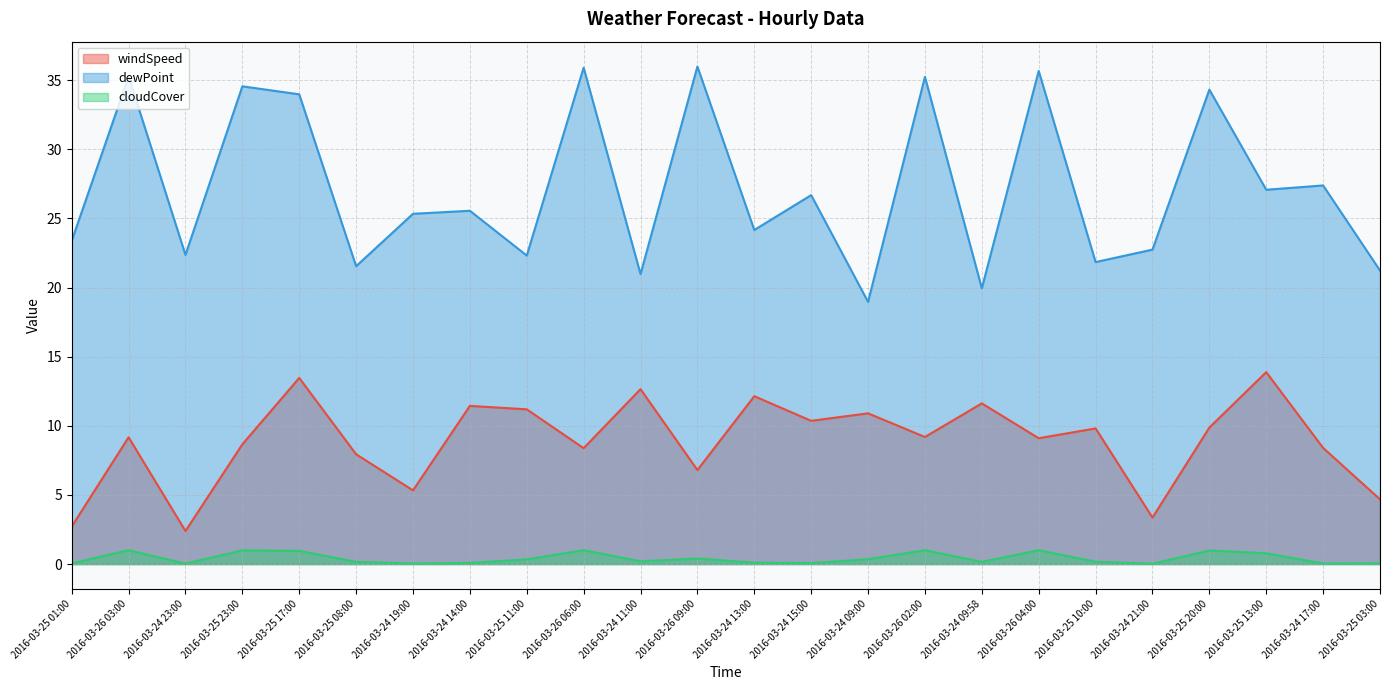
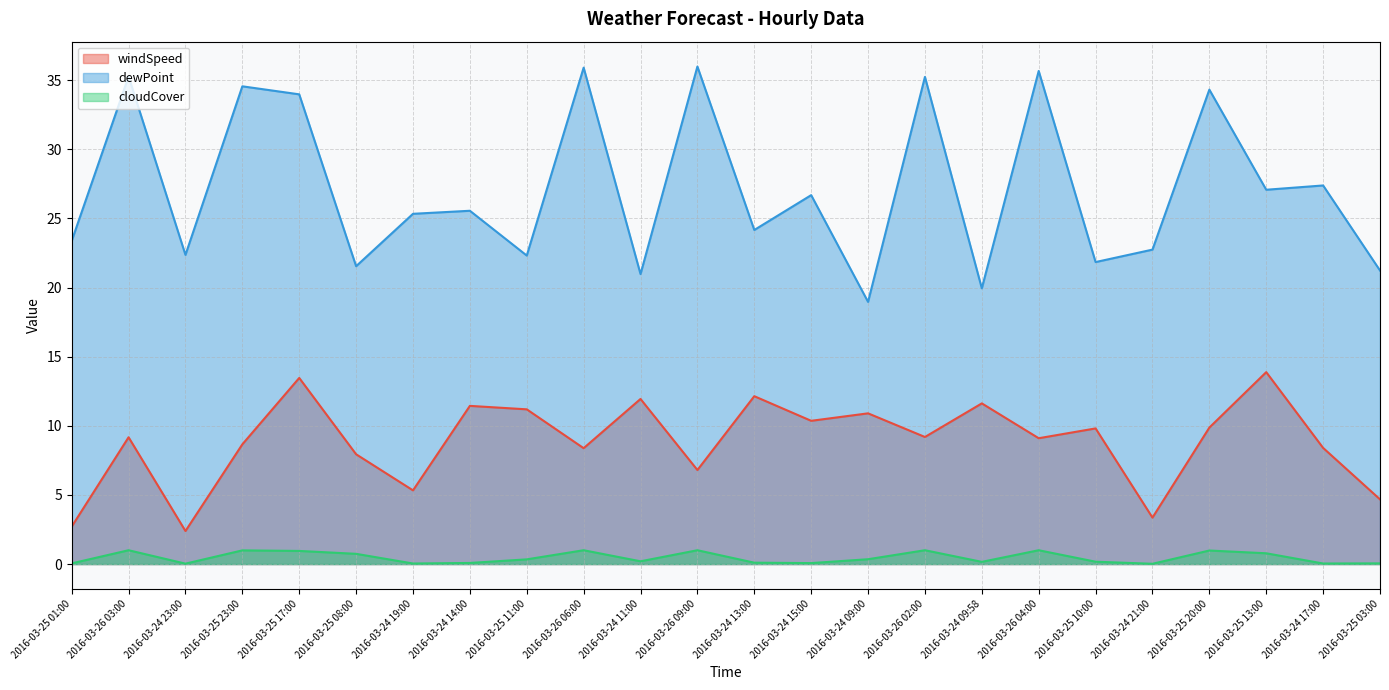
  {
    "windSpeed": {
      "2016-03-25 01:00": 2.7,
      "2016-03-26 03:00": 9.2,
      "2016-03-24 23:00": 2.4,
      "2016-03-25 23:00": 8.7,
      "2016-03-25 17:00": 13.5,
      "2016-03-25 08:00": 7.9,
      "2016-03-24 19:00": 5.3,
      "2016-03-24 14:00": 11.4,
      "2016-03-25 11:00": 11.2,
      "2016-03-26 06:00": 8.4,
-     "2016-03-24 11:00": 12.7,
+     "2016-03-24 11:00": 11.9,
      "2016-03-26 09:00": 6.8,
      "2016-03-24 13:00": 12.1,
      "2016-03-24 15:00": 10.4,
      "2016-03-24 09:00": 10.9,
      "2016-03-26 02:00": 9.2,
      "2016-03-24 09:58": 11.6,
      "2016-03-26 04:00": 9.1,
      "2016-03-25 10:00": 9.8,
      "2016-03-24 21:00": 3.4,
      "2016-03-25 20:00": 9.9,
      "2016-03-25 13:00": 13.9,
      "2016-03-24 17:00": 8.4,
      "2016-03-25 03:00": 4.7
    },
    "dewPoint": {
      "2016-03-25 01:00": 23.4,
      "2016-03-24 23:00": 22.4,
      "2016-03-25 23:00": 34.6,
      "2016-03-25 17:00": 34.0,
      "2016-03-25 08:00": 21.5,
      "2016-03-24 19:00": 25.3,
      "2016-03-24 14:00": 25.6,
      "2016-03-25 11:00": 22.3,
      "2016-03-26 06:00": 35.9,
      "2016-03-24 11:00": 21.0,
      "2016-03-26 09:00": 36.0,
      "2016-03-24 13:00": 24.2,
      "2016-03-24 15:00": 26.7,
      "2016-03-24 09:00": 19.0,
      "2016-03-26 02:00": 35.2,
      "2016-03-24 09:58": 19.9,
      "2016-03-26 04:00": 35.7,
      "2016-03-25 10:00": 21.8,
      "2016-03-24 21:00": 22.7,
      "2016-03-25 20:00": 34.3,
      "2016-03-25 13:00": 27.1,
      "2016-03-24 17:00": 27.4,
      "2016-03-25 03:00": 21.2
    },
    "cloudCover": {
      "2016-03-25 01:00": 0.1,
      "2016-03-26 03:00": 1.0,
      "2016-03-24 23:00": 0.0,
      "2016-03-25 23:00": 1.0,
      "2016-03-25 17:00": 1.0,
-     "2016-03-25 08:00": 0.2,
+     "2016-03-25 08:00": 0.7,
      "2016-03-24 19:00": 0.0,
      "2016-03-24 14:00": 0.1,
      "2016-03-25 11:00": 0.3,
      "2016-03-26 06:00": 1.0,
      "2016-03-24 11:00": 0.2,
-     "2016-03-26 09:00": 0.4,
+     "2016-03-26 09:00": 1.0,
      "2016-03-24 13:00": 0.1,
      "2016-03-24 15:00": 0.1,
      "2016-03-24 09:00": 0.4,
      "2016-03-26 02:00": 1.0,
      "2016-03-24 09:58": 0.2,
      "2016-03-26 04:00": 1.0,
      "2016-03-25 10:00": 0.2,
      "2016-03-24 21:00": 0.0,
      "2016-03-25 20:00": 1.0,
      "2016-03-25 13:00": 0.8,
      "2016-03-24 17:00": 0.0,
      "2016-03-25 03:00": 0.1
    }
  }
